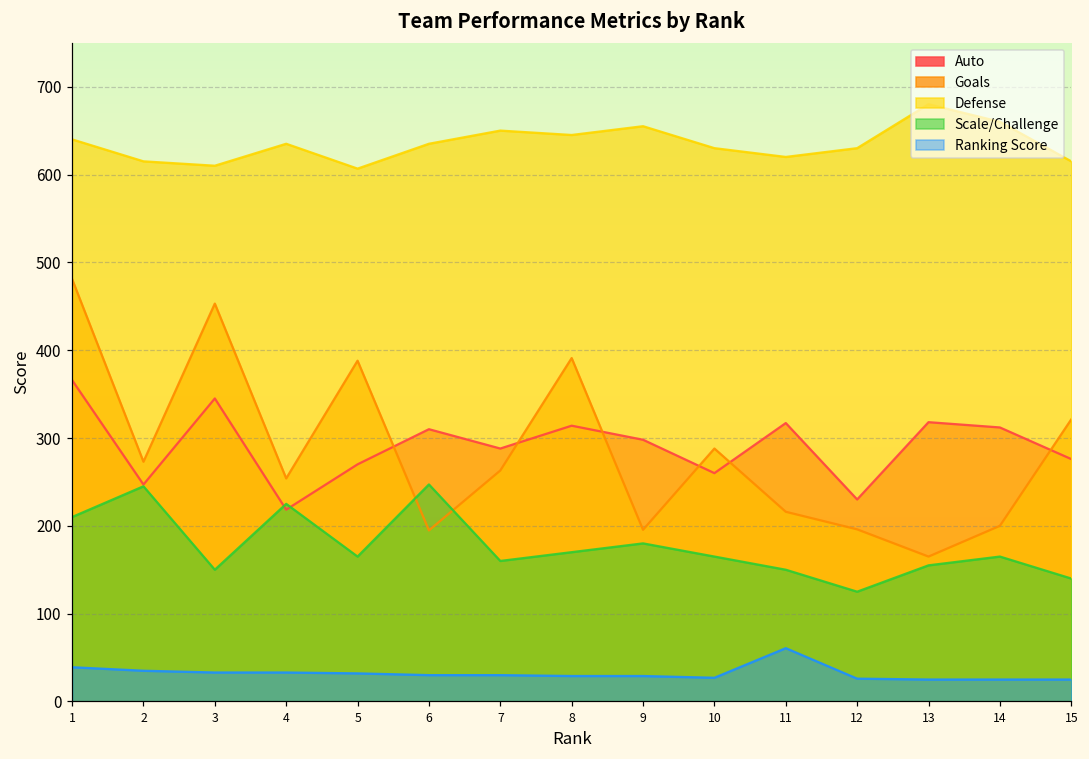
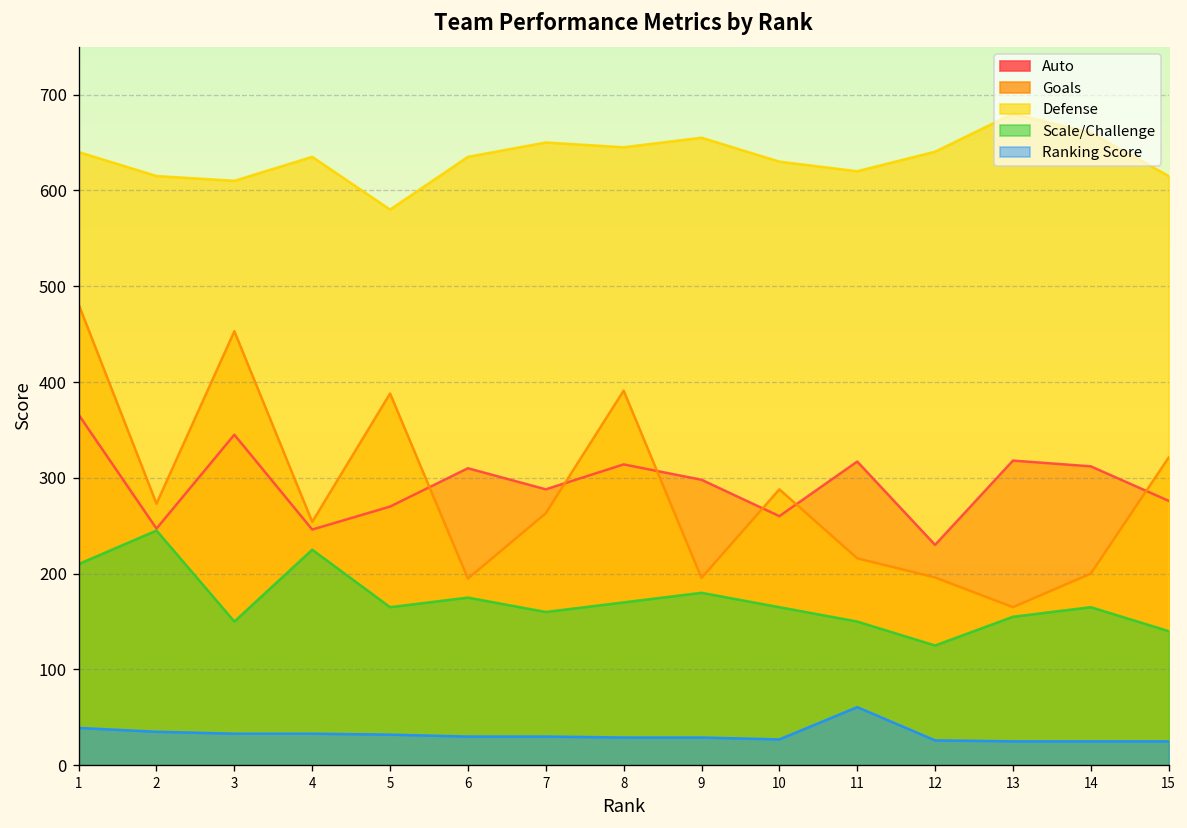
  {
    "Auto": {
      "1": 370,
      "3": 350,
-     "4": 220,
+     "4": 250,
      "5": 270,
      "6": 310,
      "7": 290,
      "8": 310,
      "9": 300,
      "10": 260,
      "11": 320,
      "12": 230,
      "13": 320,
      "14": 310,
      "15": 280
    },
    "Goals": {
      "1": 480,
      "2": 270,
      "3": 450,
      "4": 250,
      "5": 390,
      "6": 190,
      "7": 260,
      "8": 390,
      "9": 200,
      "10": 290,
      "11": 220,
      "12": 200,
      "13": 170,
      "14": 200,
      "15": 320
    },
    "Defense": {
      "1": 640,
      "2": 620,
      "3": 610,
      "4": 640,
-     "5": 610,
+     "5": 580,
      "6": 640,
      "7": 650,
      "8": 650,
      "9": 660,
      "10": 630,
      "11": 620,
-     "12": 630,
+     "12": 640,
      "15": 620
    },
    "Scale/Challenge": {
      "1": 210,
      "3": 150,
      "4": 230,
      "5": 170,
-     "6": 250,
+     "6": 180,
      "7": 160,
      "8": 170,
      "9": 180,
      "10": 170,
      "11": 150,
      "12": 130,
      "13": 160,
      "14": 170,
      "15": 140
    },
    "Ranking Score": {
      "1": 40,
      "2": 40,
      "3": 30,
      "4": 30,
      "5": 30,
      "6": 30,
      "7": 30,
      "8": 30,
      "9": 30,
      "10": 30,
      "11": 60,
      "12": 30,
      "13": 30,
      "14": 30,
      "15": 30
    }
  }
